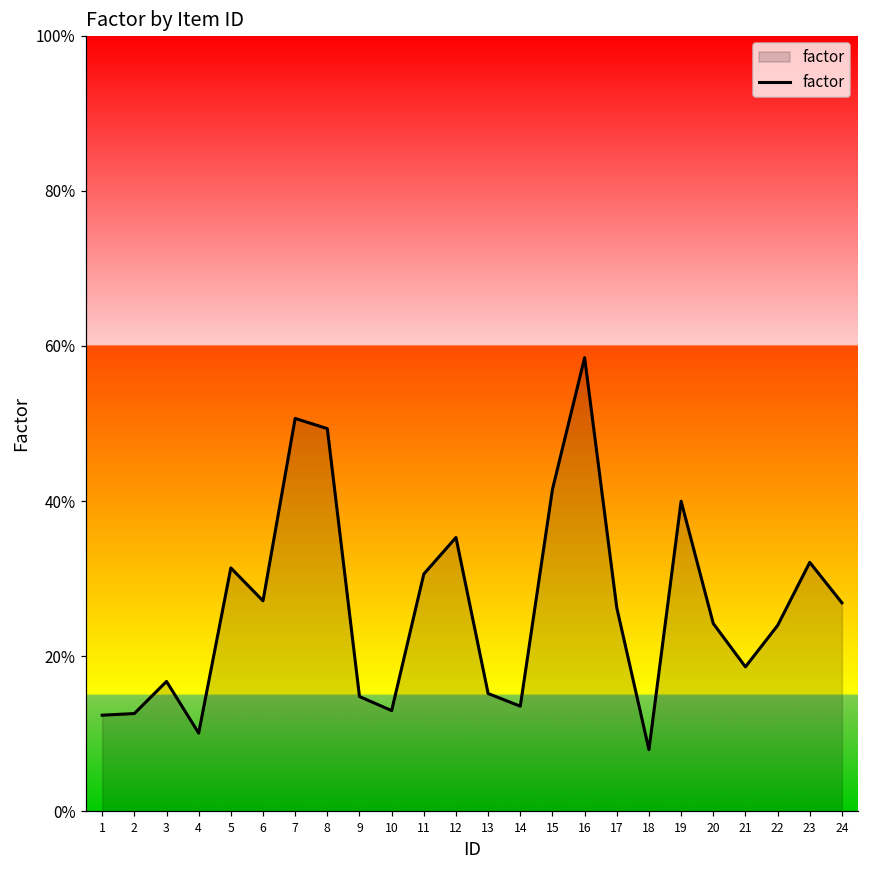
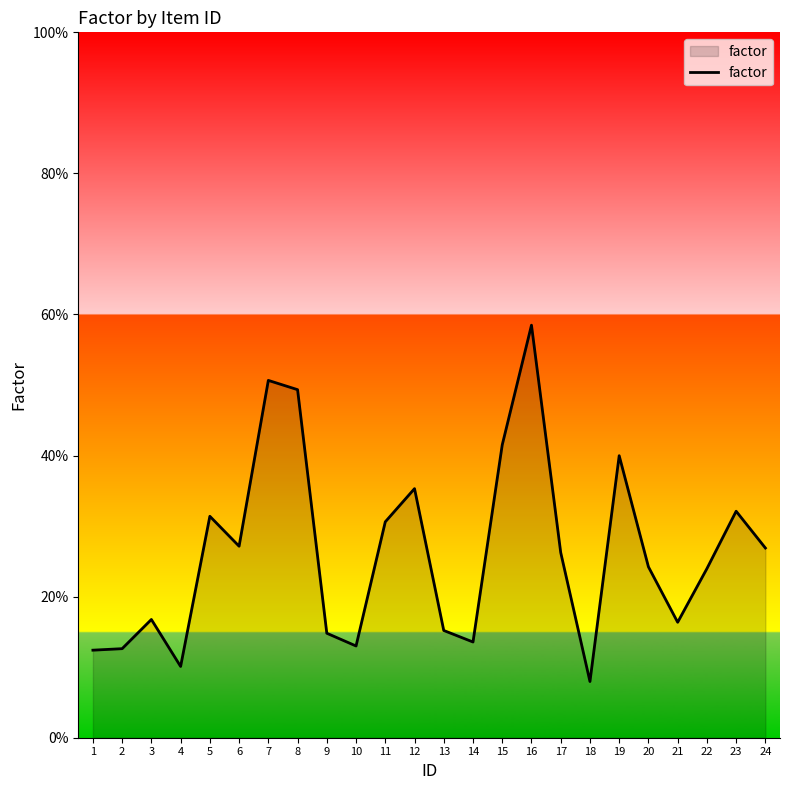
  {
    "1": "12%",
    "2": "13%",
    "3": "17%",
    "4": "10%",
    "5": "31%",
    "6": "27%",
    "7": "51%",
    "8": "49%",
    "9": "15%",
    "10": "13%",
    "11": "31%",
    "12": "35%",
    "13": "15%",
    "14": "14%",
    "15": "42%",
    "16": "58%",
    "17": "26%",
    "18": "8%",
    "19": "40%",
    "20": "24%",
-   "21": "19%",
+   "21": "16%",
    "22": "24%",
    "23": "32%",
    "24": "27%"
  }
